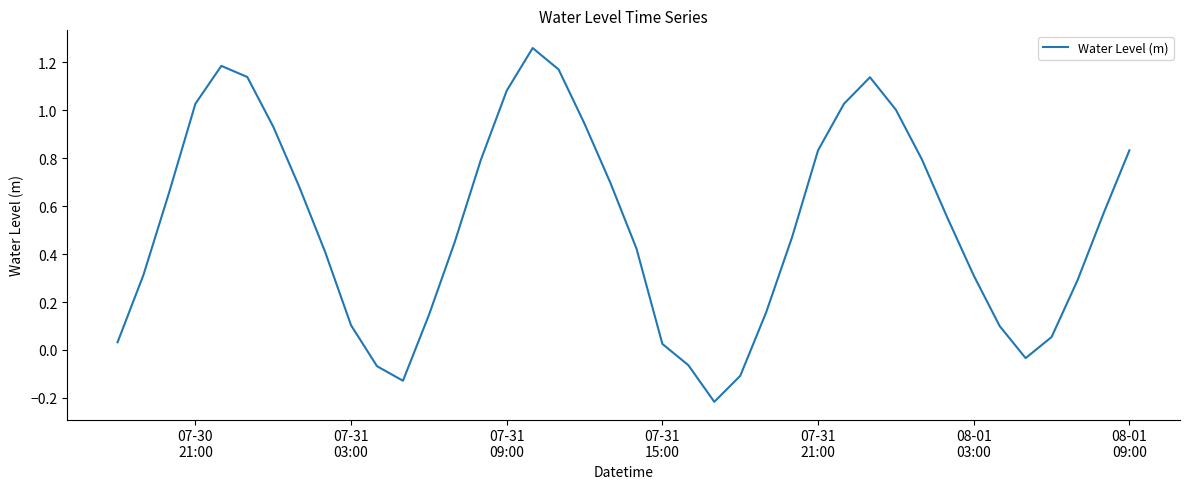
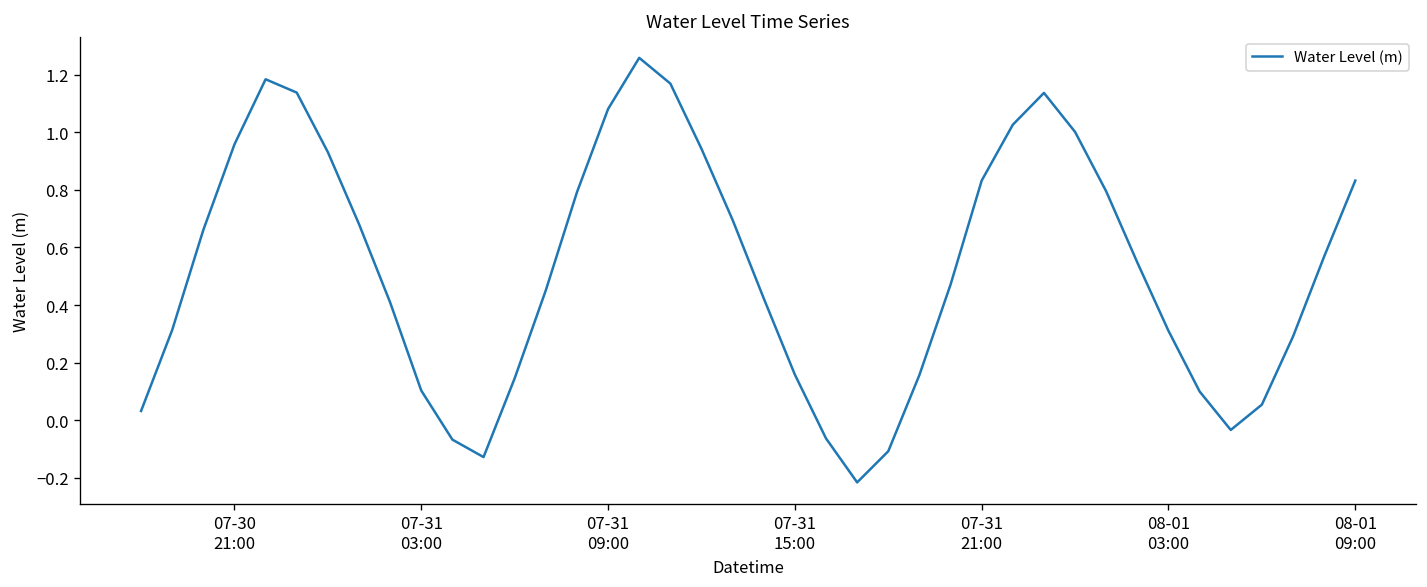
  {
-   "07-30 21:00": 1.03,
+   "07-30 21:00": 0.96,
    "07-31 03:00": 0.10,
    "07-31 09:00": 1.08,
-   "07-31 15:00": 0.02,
+   "07-31 15:00": 0.16,
    "07-31 21:00": 0.83,
    "08-01 03:00": 0.31,
    "08-01 09:00": 0.83
  }
